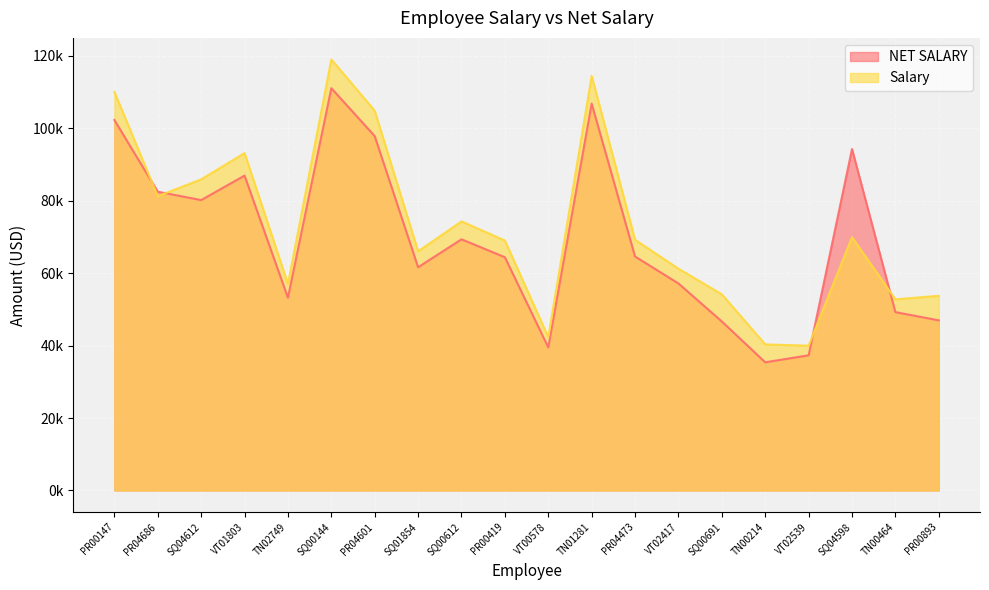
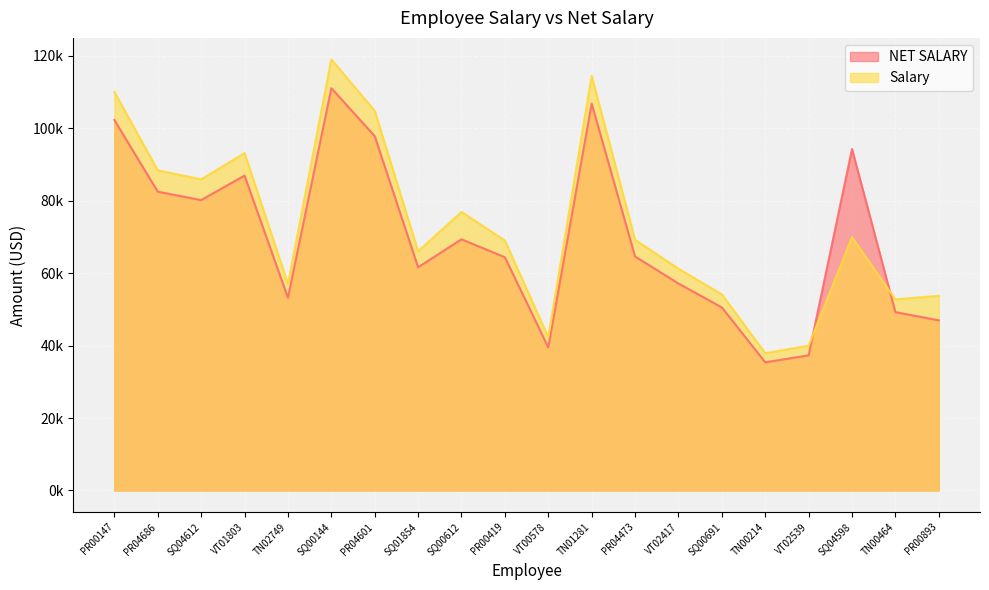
  {
    "NET SALARY": {
      "PR00147": 102000,
      "PR04686": 82000,
      "SQ04612": 80000,
      "VT01803": 87000,
      "TN02749": 53000,
      "SQ00144": 111000,
      "PR04601": 98000,
      "SQ01854": 62000,
      "SQ00612": 69000,
      "PR00419": 64000,
      "VT00578": 39000,
      "TN01281": 107000,
      "PR04473": 65000,
      "VT02417": 57000,
-     "SQ00691": 47000,
+     "SQ00691": 51000,
      "TN00214": 35000,
      "VT02539": 37000,
      "SQ04598": 94000,
      "TN00464": 49000,
      "PR00893": 47000
    },
    "Salary": {
      "PR00147": 110000,
-     "PR04686": 81000,
+     "PR04686": 88000,
      "SQ04612": 86000,
      "VT01803": 93000,
      "TN02749": 57000,
      "SQ00144": 119000,
      "PR04601": 105000,
      "SQ01854": 66000,
-     "SQ00612": 74000,
+     "SQ00612": 77000,
      "PR00419": 69000,
      "VT00578": 42000,
      "TN01281": 114000,
      "PR04473": 69000,
      "VT02417": 61000,
      "SQ00691": 54000,
-     "TN00214": 40000,
+     "TN00214": 38000,
      "VT02539": 40000,
      "SQ04598": 70000,
      "TN00464": 53000,
      "PR00893": 54000
    }
  }
